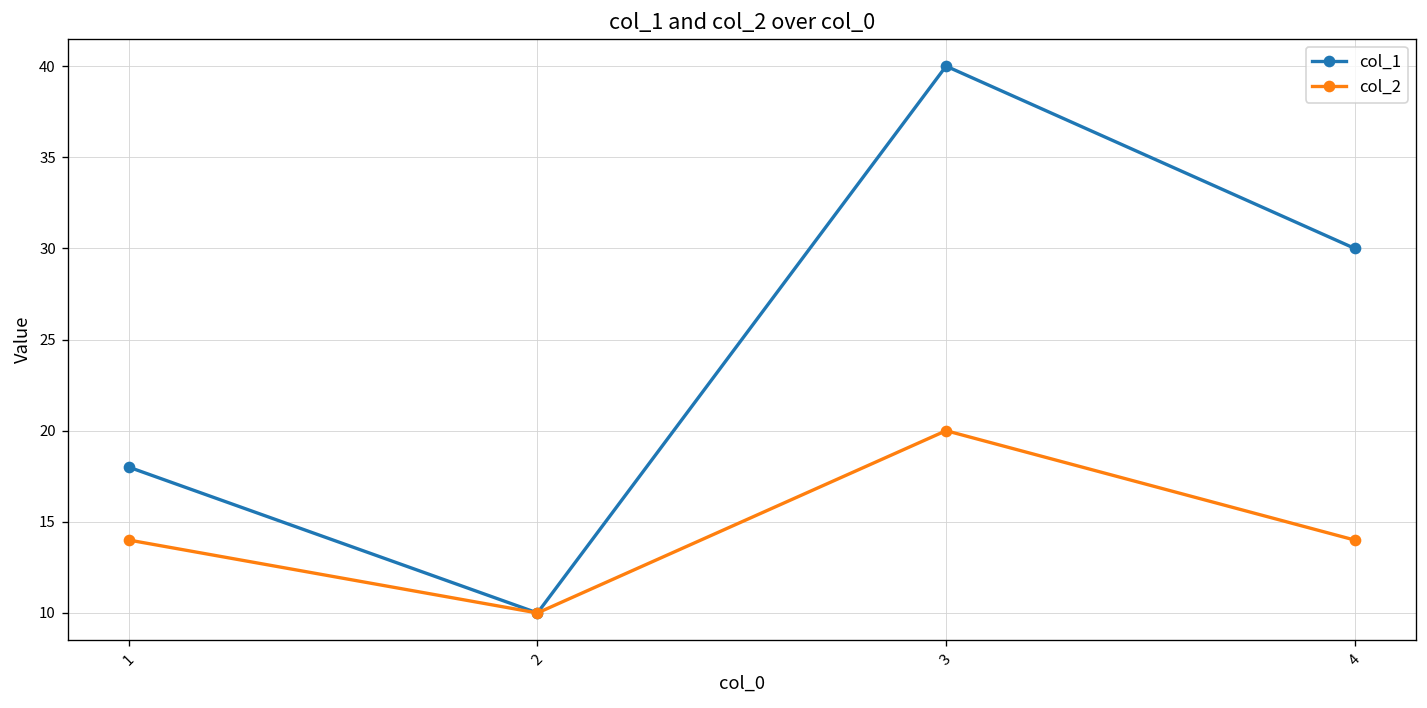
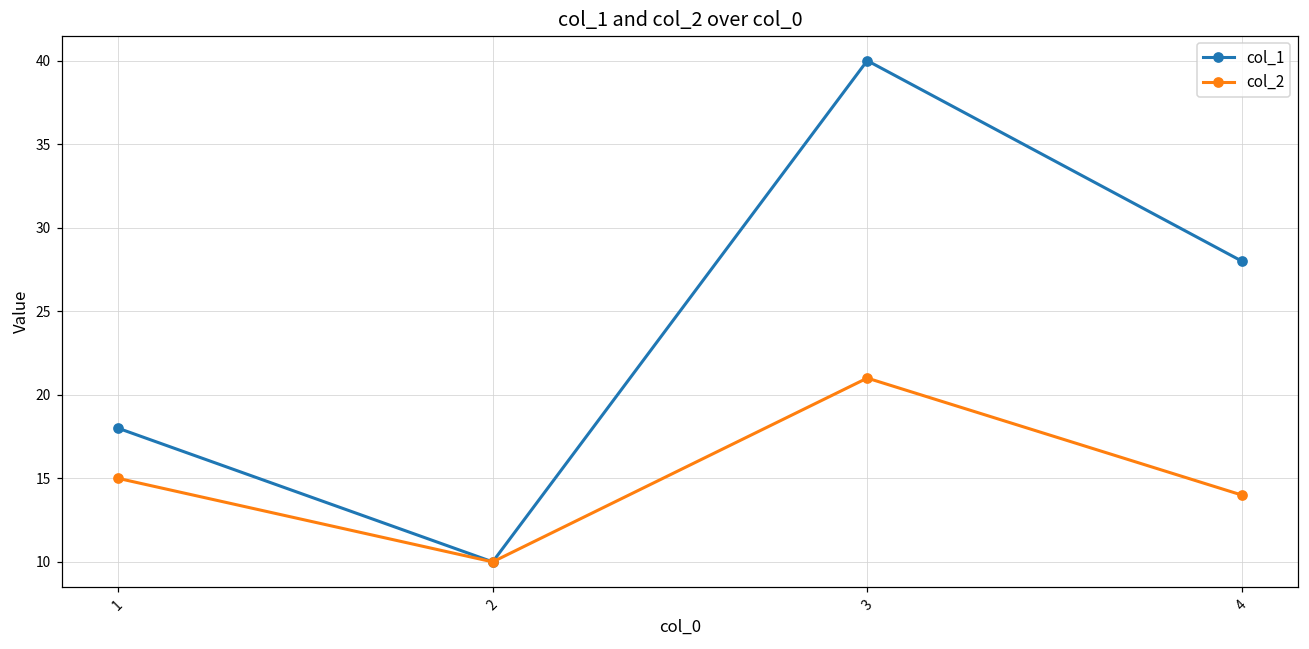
  {
    "col_1": {
      "1": 18,
      "3": 40,
-     "4": 30
+     "4": 28
    },
    "col_2": {
-     "1": 14,
-     "3": 20,
+     "1": 15,
+     "3": 21,
      "4": 14
    }
  }
